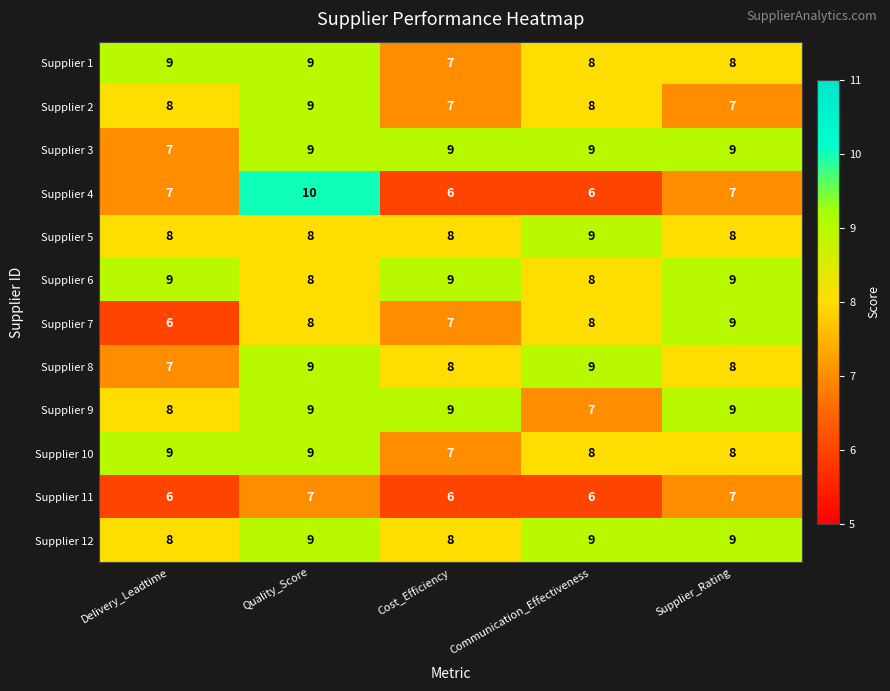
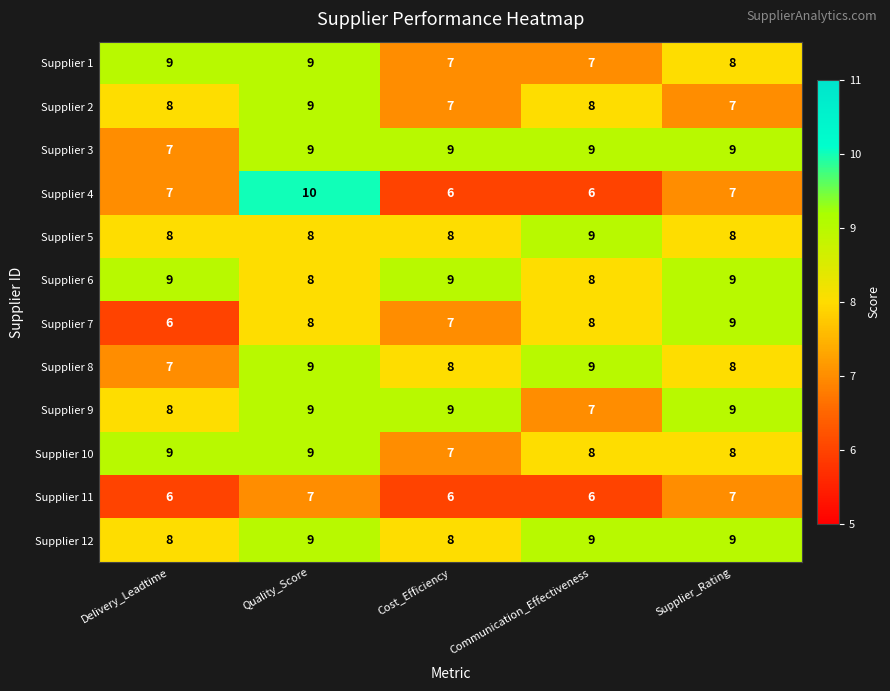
  {
    "Supplier 1": {
      "Delivery_Leadtime": 9,
      "Quality_Score": 9,
      "Cost_Efficiency": 7,
-     "Communication_Effectiveness": 8,
+     "Communication_Effectiveness": 7,
      "Supplier_Rating": 8
    },
    "Supplier 2": {
      "Delivery_Leadtime": 8,
      "Quality_Score": 9,
      "Cost_Efficiency": 7,
      "Communication_Effectiveness": 8,
      "Supplier_Rating": 7
    },
    "Supplier 3": {
      "Delivery_Leadtime": 7,
      "Quality_Score": 9,
      "Cost_Efficiency": 9,
      "Communication_Effectiveness": 9,
      "Supplier_Rating": 9
    },
    "Supplier 4": {
      "Delivery_Leadtime": 7,
      "Quality_Score": 10,
      "Cost_Efficiency": 6,
      "Communication_Effectiveness": 6,
      "Supplier_Rating": 7
    },
    "Supplier 5": {
      "Delivery_Leadtime": 8,
      "Quality_Score": 8,
      "Cost_Efficiency": 8,
      "Communication_Effectiveness": 9,
      "Supplier_Rating": 8
    },
    "Supplier 6": {
      "Delivery_Leadtime": 9,
      "Quality_Score": 8,
      "Cost_Efficiency": 9,
      "Communication_Effectiveness": 8,
      "Supplier_Rating": 9
    },
    "Supplier 7": {
      "Delivery_Leadtime": 6,
      "Quality_Score": 8,
      "Cost_Efficiency": 7,
      "Communication_Effectiveness": 8,
      "Supplier_Rating": 9
    },
    "Supplier 8": {
      "Delivery_Leadtime": 7,
      "Quality_Score": 9,
      "Cost_Efficiency": 8,
      "Communication_Effectiveness": 9,
      "Supplier_Rating": 8
    },
    "Supplier 9": {
      "Delivery_Leadtime": 8,
      "Quality_Score": 9,
      "Cost_Efficiency": 9,
      "Communication_Effectiveness": 7,
      "Supplier_Rating": 9
    },
    "Supplier 10": {
      "Delivery_Leadtime": 9,
      "Quality_Score": 9,
      "Cost_Efficiency": 7,
      "Communication_Effectiveness": 8,
      "Supplier_Rating": 8
    },
    "Supplier 11": {
      "Delivery_Leadtime": 6,
      "Quality_Score": 7,
      "Cost_Efficiency": 6,
      "Communication_Effectiveness": 6,
      "Supplier_Rating": 7
    },
    "Supplier 12": {
      "Delivery_Leadtime": 8,
      "Quality_Score": 9,
      "Cost_Efficiency": 8,
      "Communication_Effectiveness": 9,
      "Supplier_Rating": 9
    }
  }
